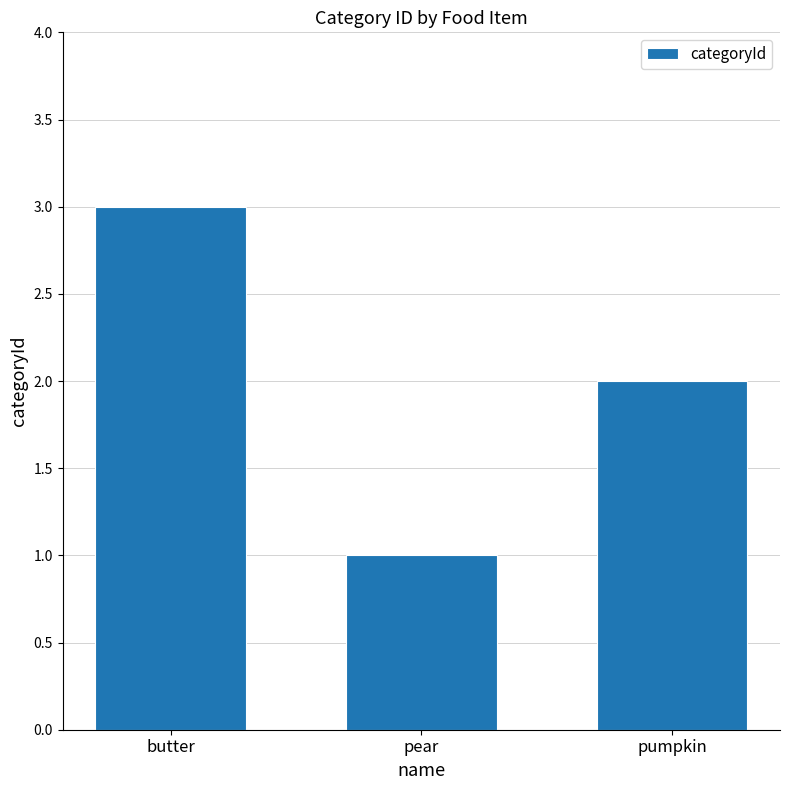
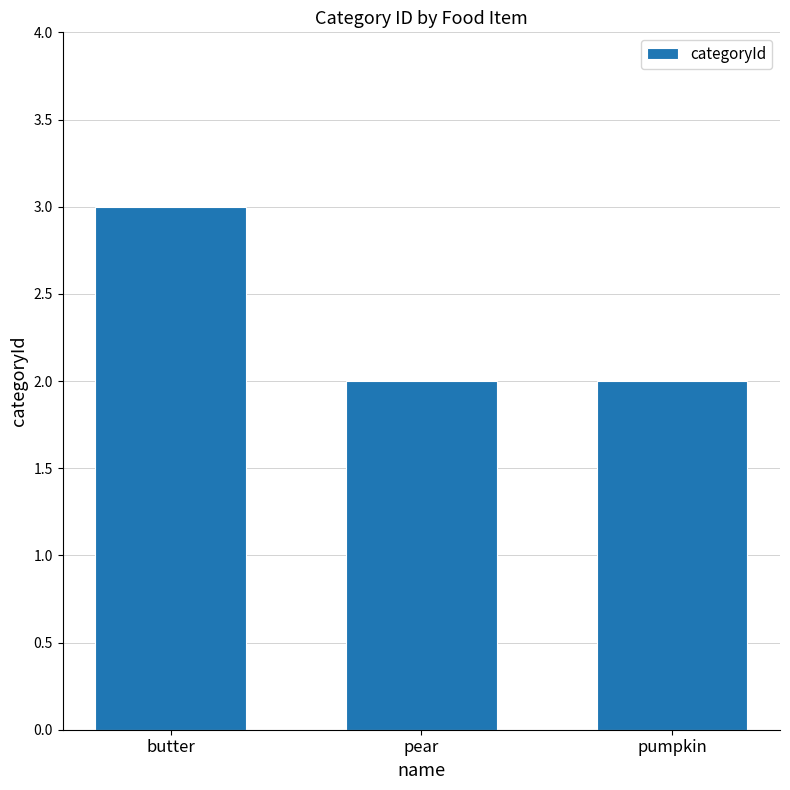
  {
    "butter": 3,
-   "pear": 1,
+   "pear": 2,
    "pumpkin": 2
  }
